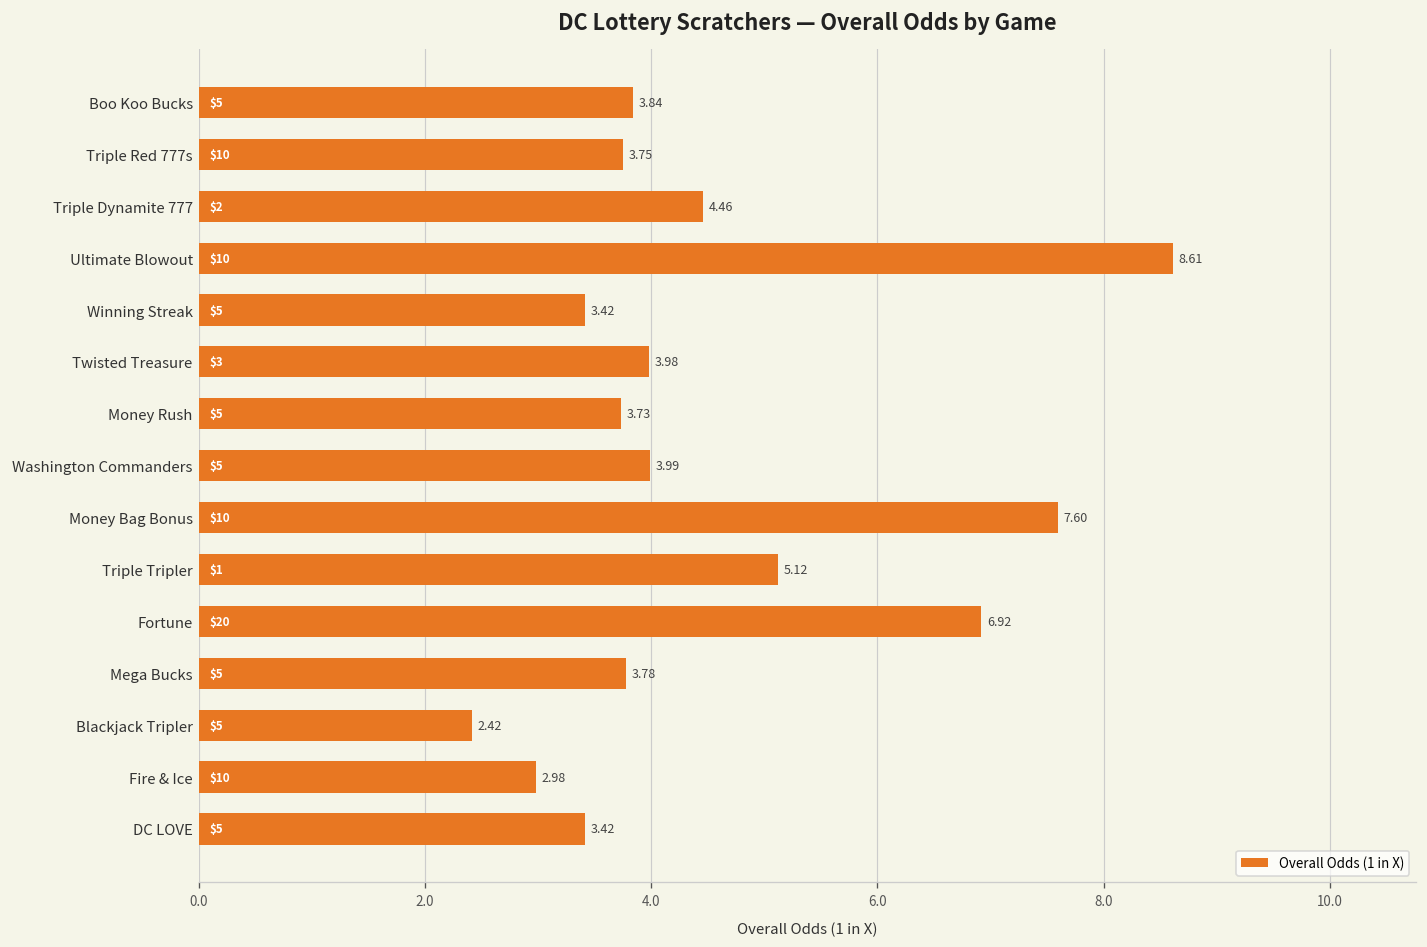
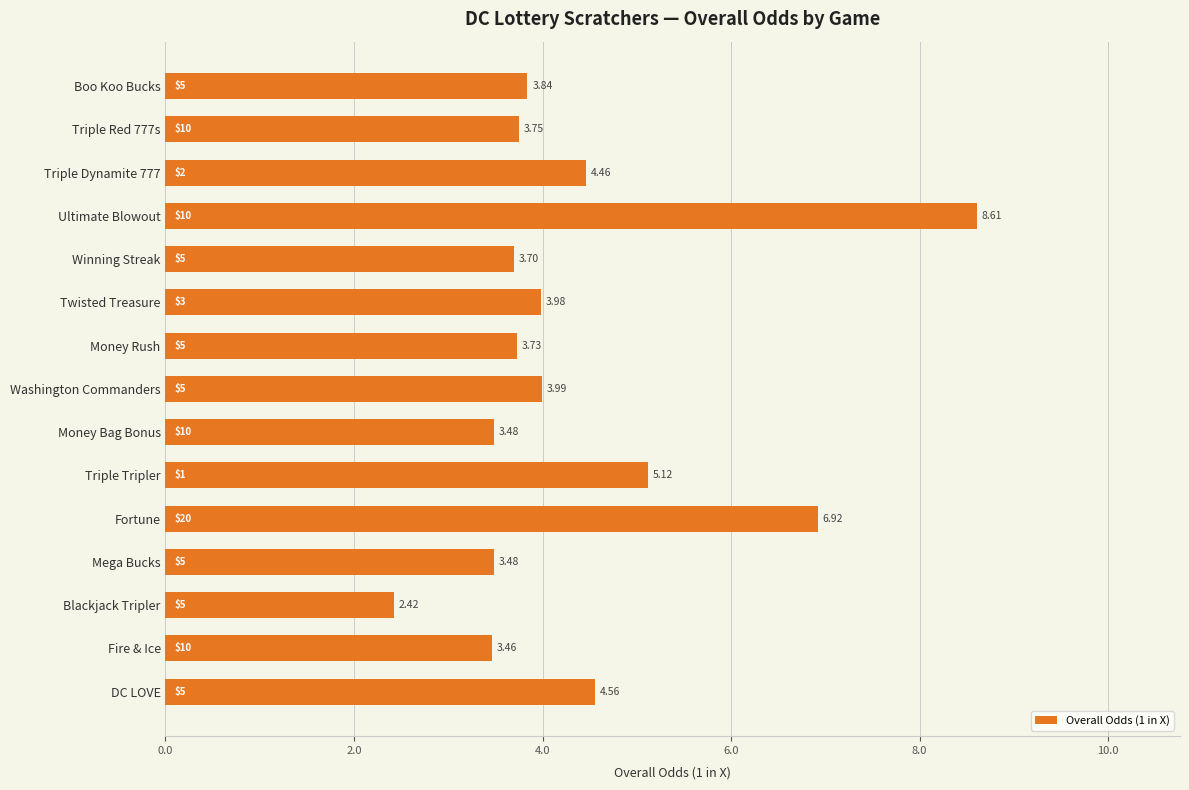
  {
    "Boo Koo Bucks": 3.84,
    "Triple Red 777s": 3.75,
    "Triple Dynamite 777": 4.46,
    "Ultimate Blowout": 8.61,
-   "Winning Streak": 3.42,
+   "Winning Streak": 3.70,
    "Twisted Treasure": 3.98,
    "Money Rush": 3.73,
    "Washington Commanders": 3.99,
-   "Money Bag Bonus": 7.60,
+   "Money Bag Bonus": 3.48,
    "Triple Tripler": 5.12,
    "Fortune": 6.92,
-   "Mega Bucks": 3.78,
+   "Mega Bucks": 3.48,
    "Blackjack Tripler": 2.42,
-   "Fire & Ice": 2.98,
-   "DC LOVE": 3.42
+   "Fire & Ice": 3.46,
+   "DC LOVE": 4.56
  }
